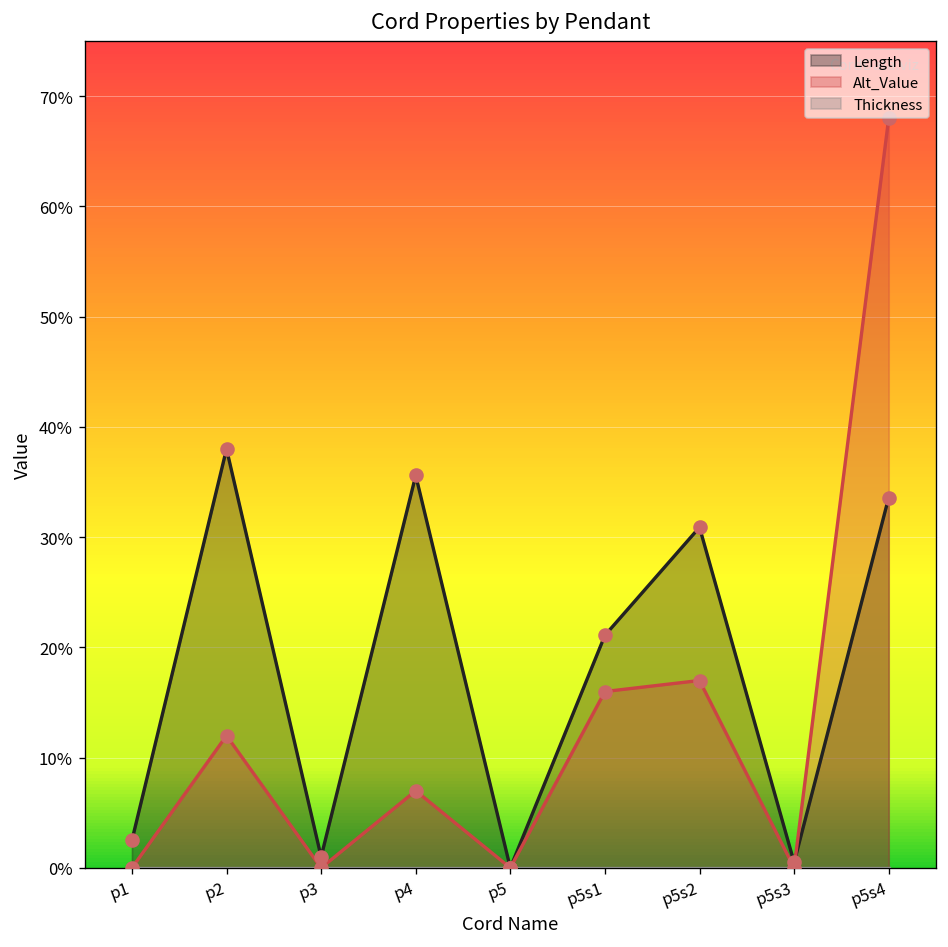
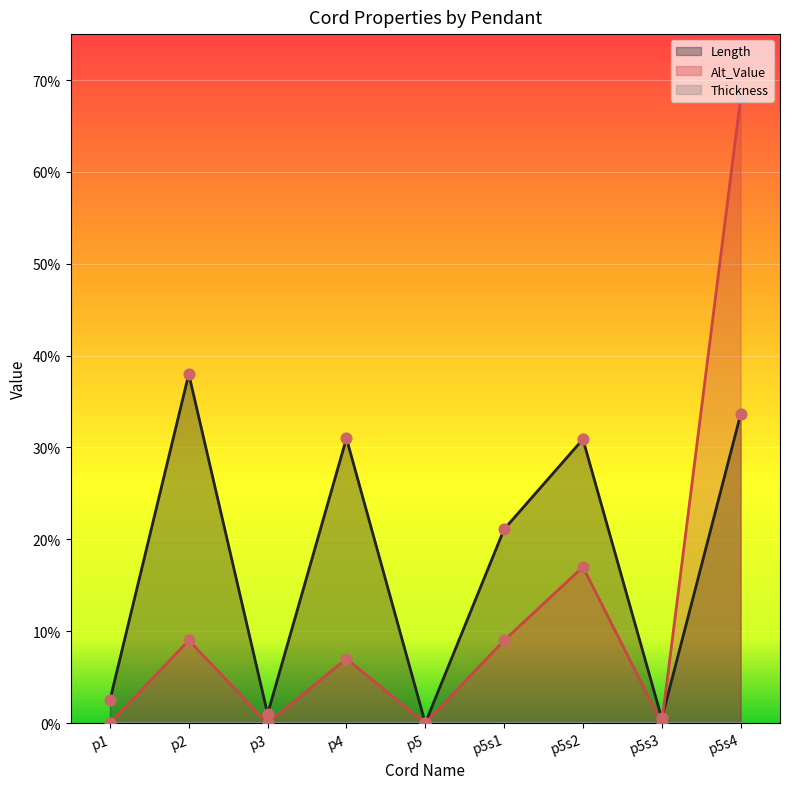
  {
    "Length": {
      "p1": "3%",
      "p2": "38%",
      "p3": "1%",
-     "p4": "36%",
+     "p4": "31%",
      "p5s1": "21%",
      "p5s2": "31%",
      "p5s3": "1%",
      "p5s4": "34%"
    },
    "Alt_Value": {
-     "p2": "12%",
+     "p2": "9%",
      "p4": "7%",
-     "p5s1": "16%",
+     "p5s1": "9%",
      "p5s2": "17%"
    },
    "Thickness": {
      "p2": "0%",
      "p4": "0%",
      "p5s1": "0%",
      "p5s2": "0%",
      "p5s4": "0%"
    }
  }
